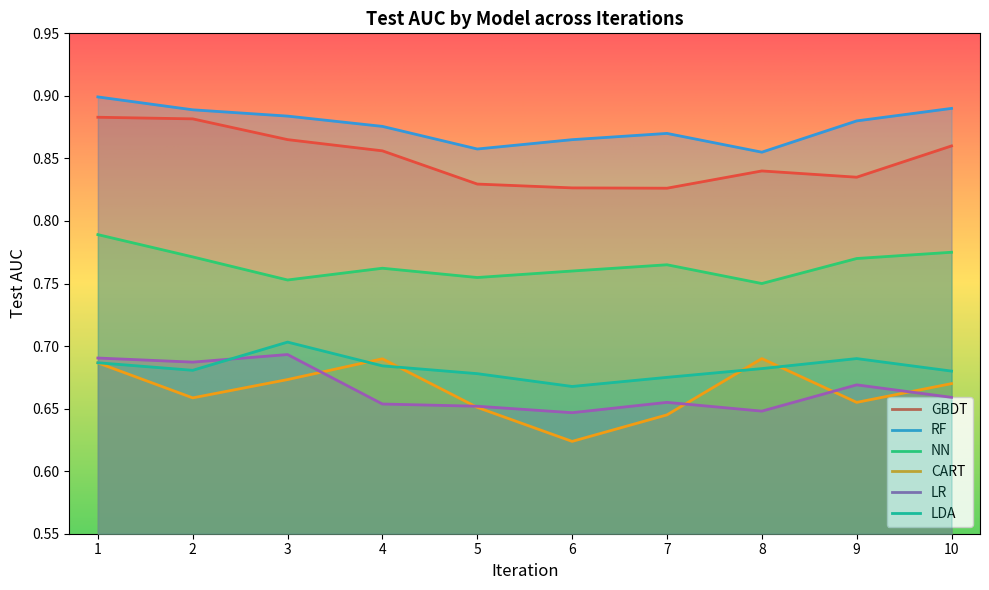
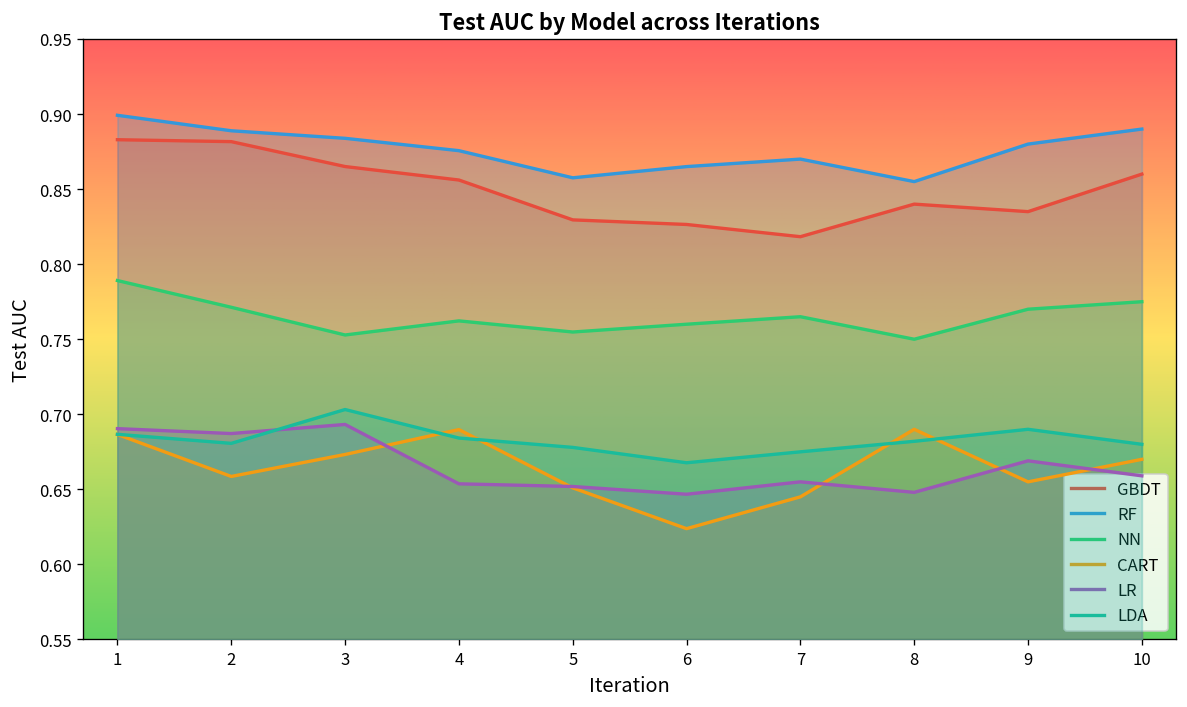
  {
    "GBDT": {
      "1": 0.883,
      "2": 0.882,
      "3": 0.865,
      "4": 0.856,
      "5": 0.830,
      "6": 0.826,
-     "7": 0.826,
+     "7": 0.818,
      "8": 0.840,
      "9": 0.835,
      "10": 0.860
    },
    "RF": {
      "1": 0.899,
      "2": 0.889,
      "3": 0.884,
      "4": 0.876,
      "5": 0.858,
      "6": 0.865,
      "7": 0.870,
      "8": 0.855,
      "9": 0.880,
      "10": 0.890
    },
    "CART": {
      "2": 0.659,
      "3": 0.673,
      "4": 0.690,
      "6": 0.624,
      "7": 0.645,
      "8": 0.690,
      "9": 0.655,
      "10": 0.670
    },
    "LR": {
      "1": 0.690,
      "2": 0.687,
      "3": 0.693,
      "4": 0.654,
      "6": 0.647,
      "7": 0.655,
      "8": 0.648,
      "9": 0.669
    }
  }
